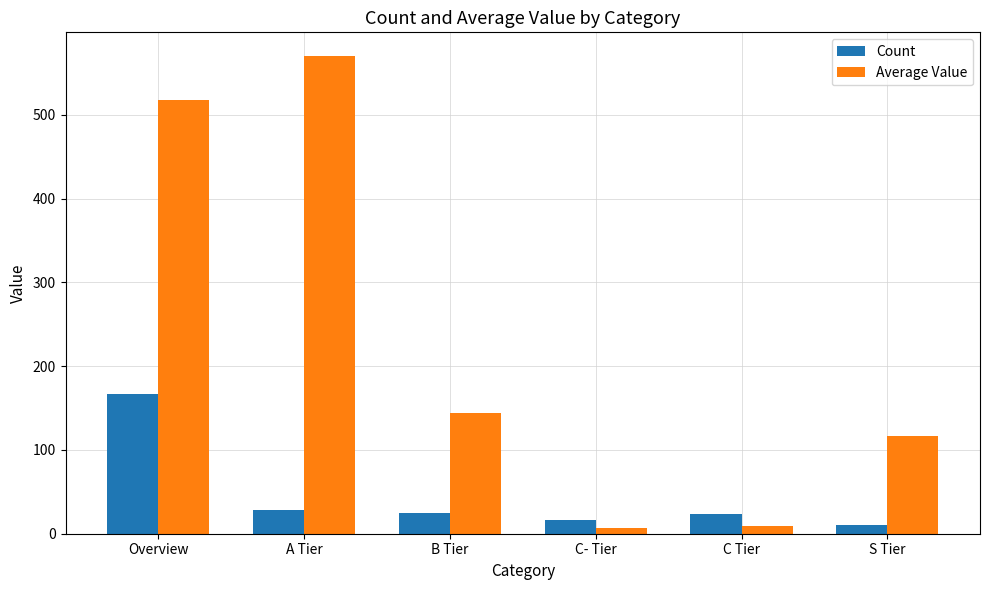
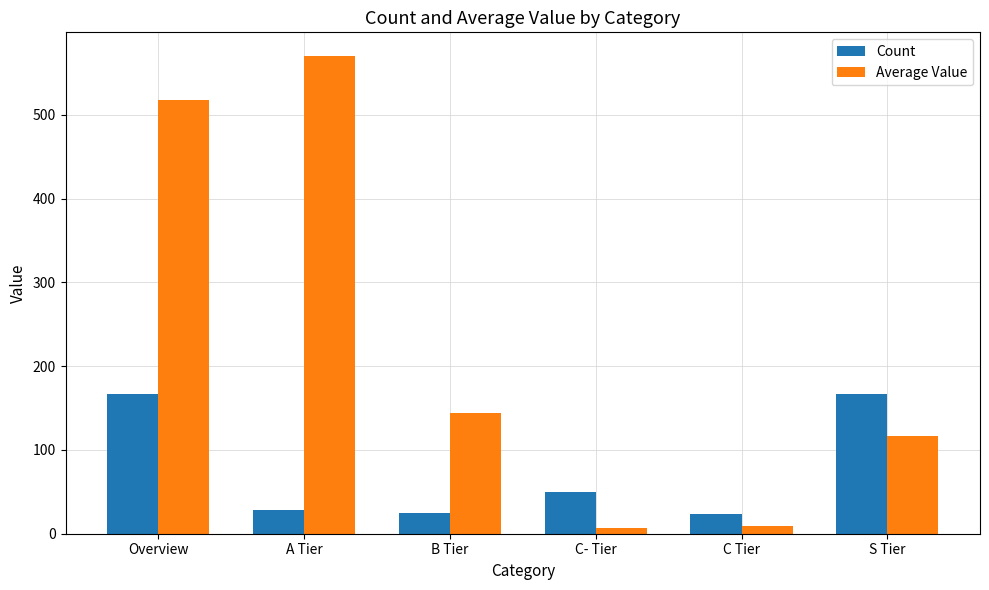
  {
    "Count": {
      "Overview": 170,
      "A Tier": 30,
      "B Tier": 30,
-     "C- Tier": 20,
+     "C- Tier": 50,
      "C Tier": 20,
-     "S Tier": 10
+     "S Tier": 170
    },
    "Average Value": {
      "Overview": 520,
      "A Tier": 570,
      "B Tier": 140,
      "C- Tier": 10,
      "C Tier": 10,
      "S Tier": 120
    }
  }
